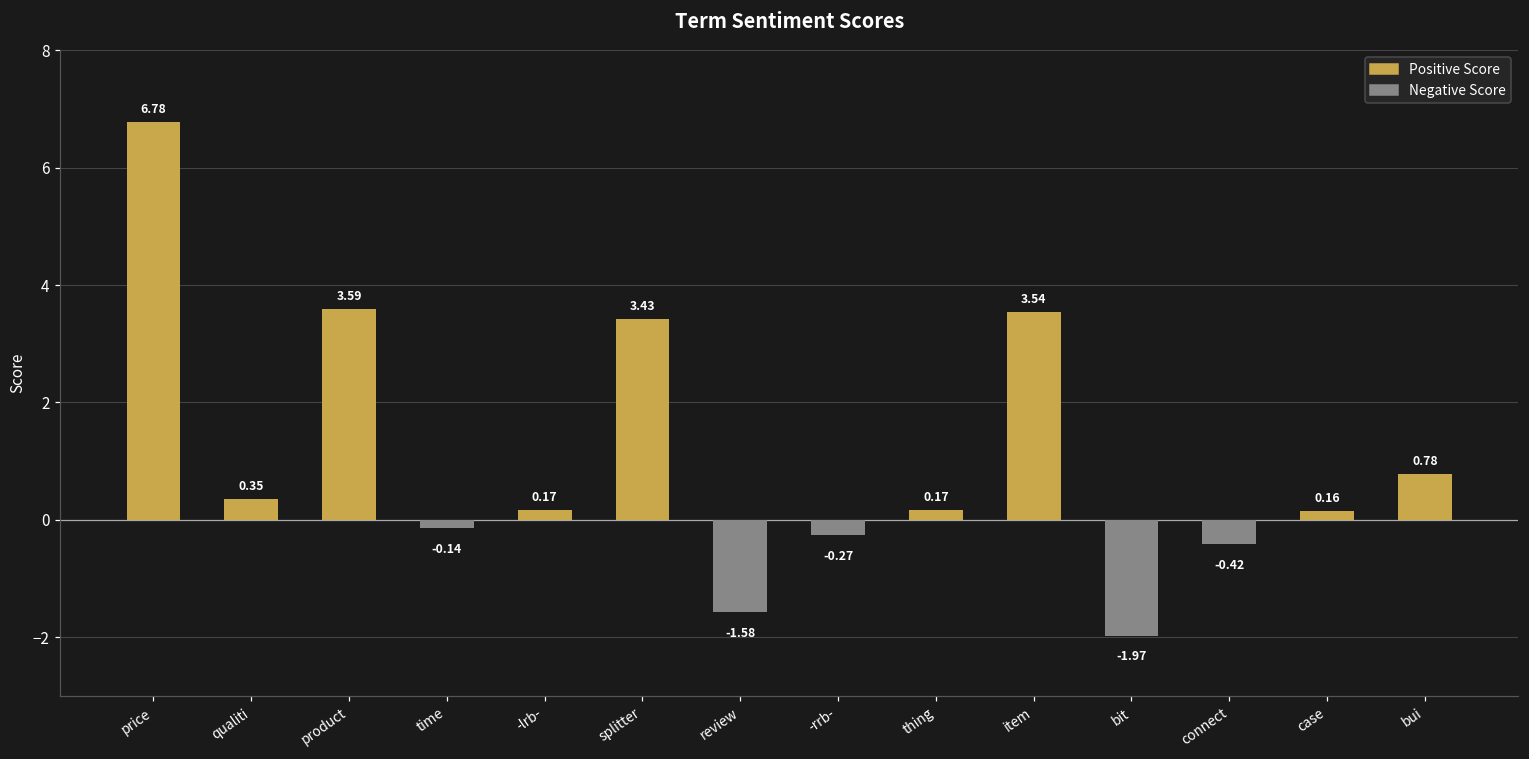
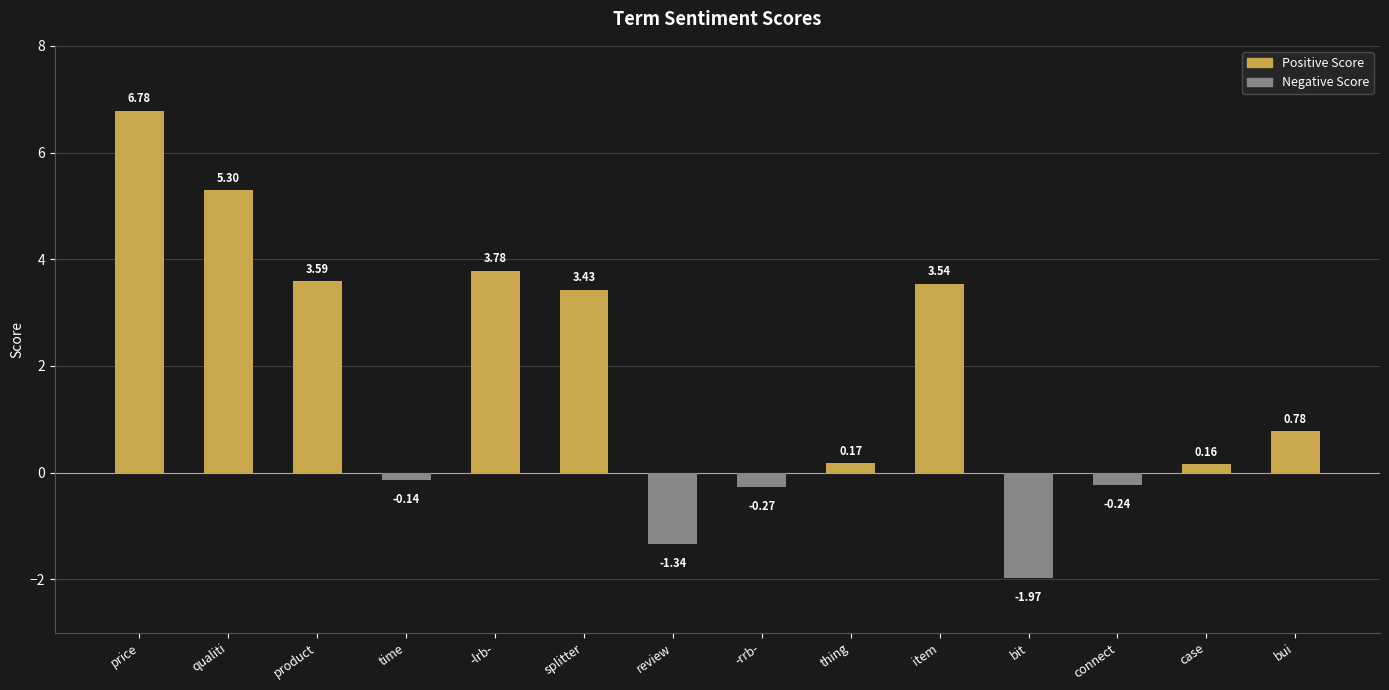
  {
    "price": 6.78,
-   "qualiti": 0.35,
+   "qualiti": 5.30,
    "product": 3.59,
    "time": -0.14,
-   "-lrb-": 0.17,
+   "-lrb-": 3.78,
    "splitter": 3.43,
-   "review": -1.58,
+   "review": -1.34,
    "-rrb-": -0.27,
    "thing": 0.17,
    "item": 3.54,
    "bit": -1.97,
-   "connect": -0.42,
+   "connect": -0.24,
    "case": 0.16,
    "bui": 0.78
  }
